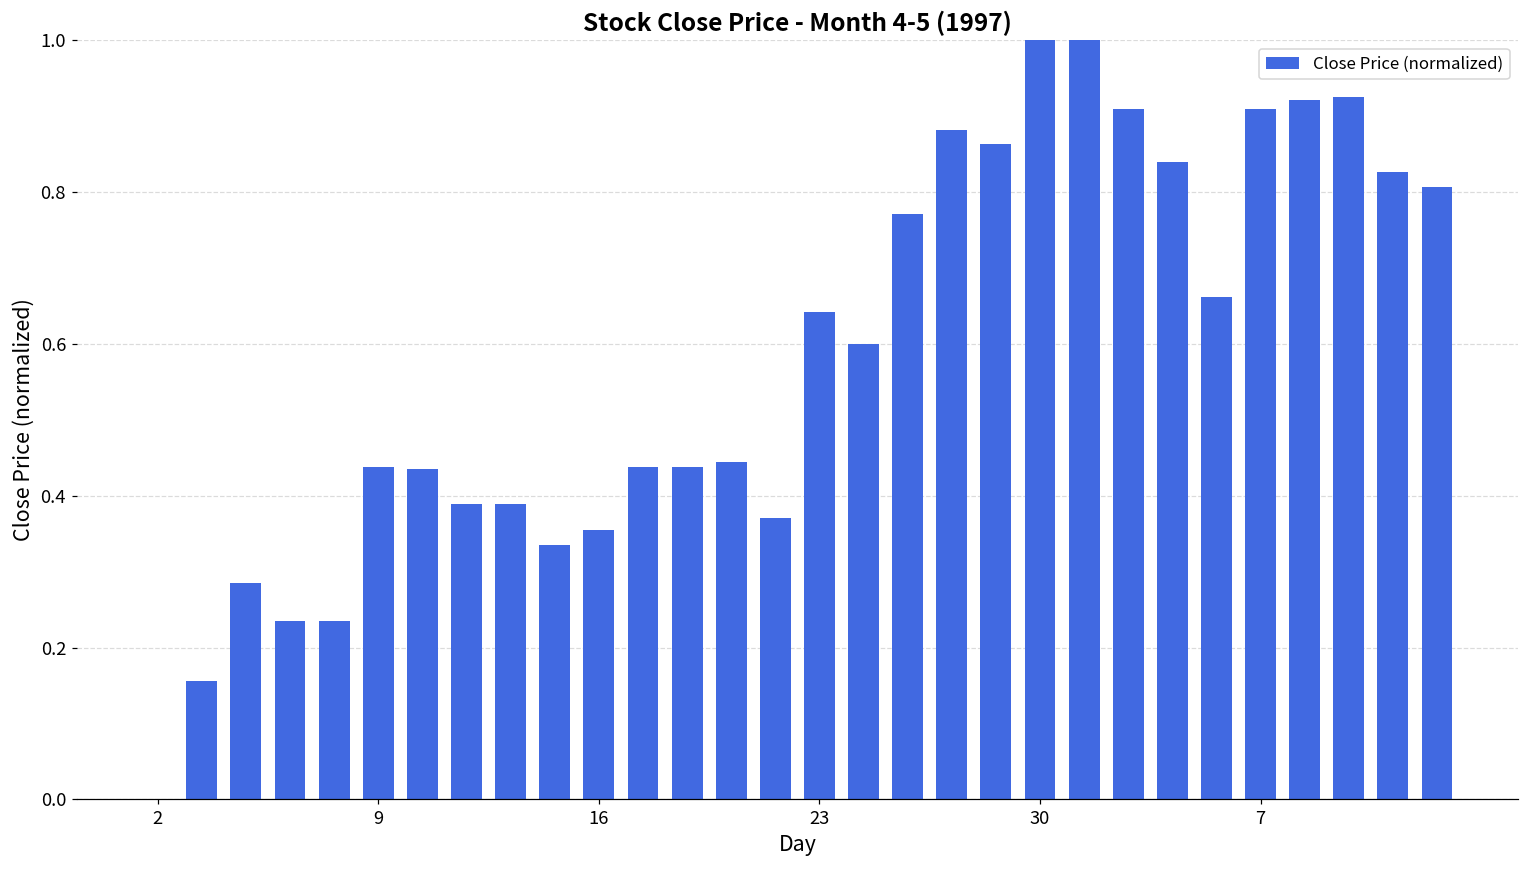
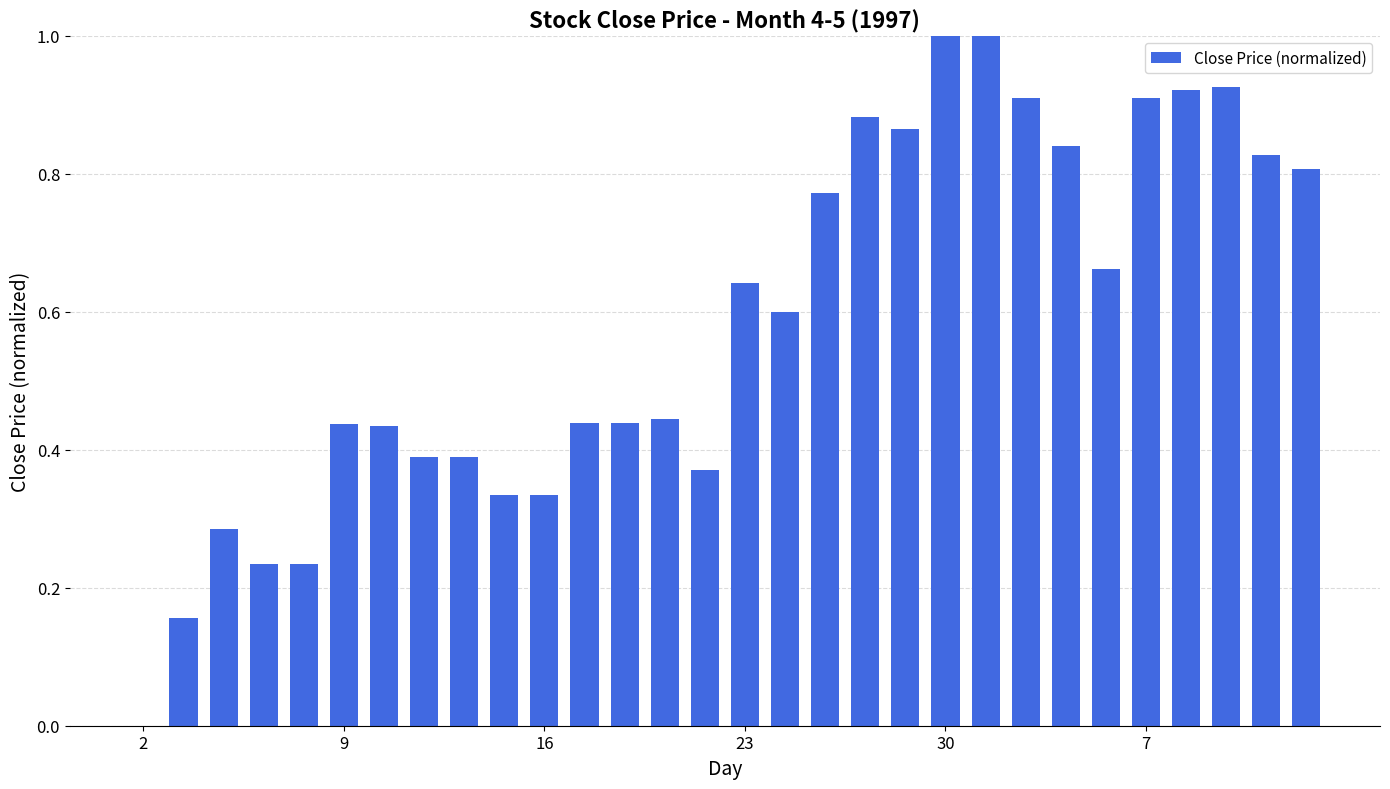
  {
-   "16": 0.36,
+   "16": 0.33,
    "23": 0.64,
    "30": 1.00
  }
